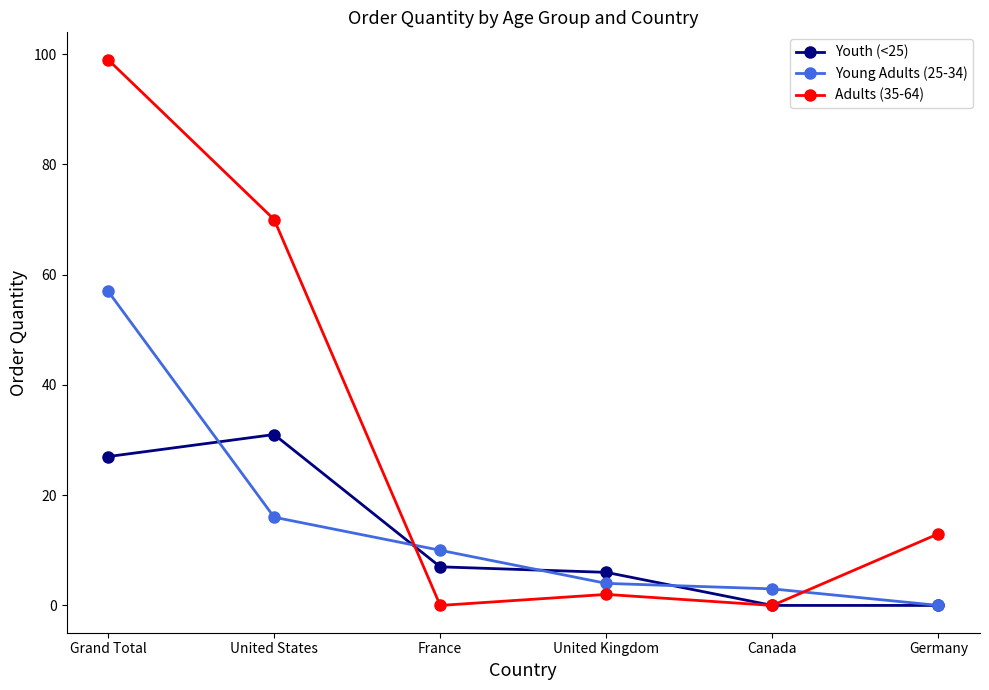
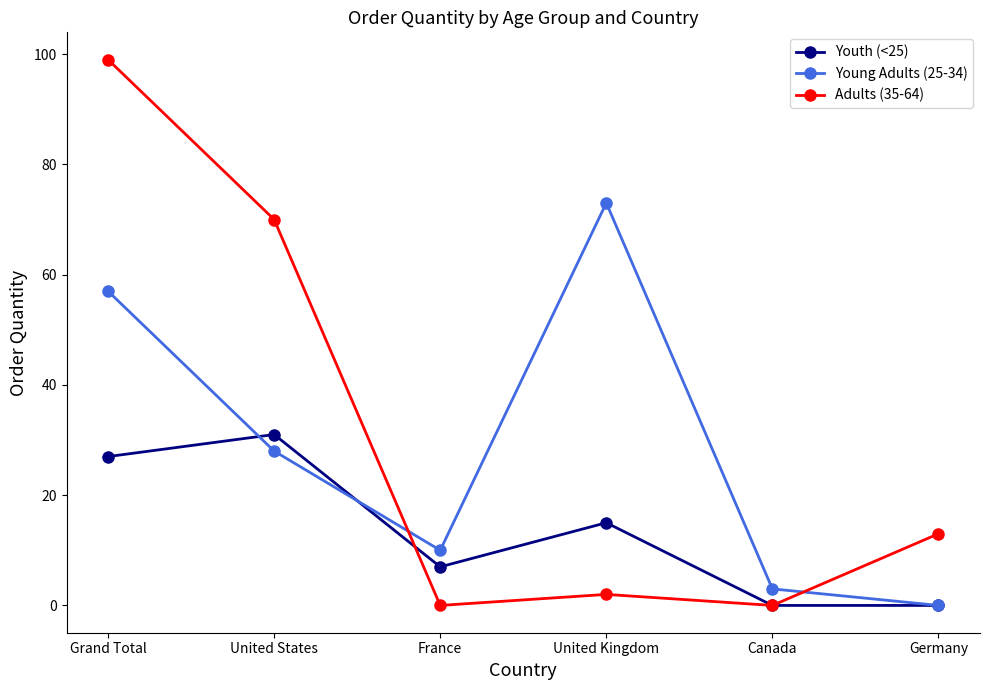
  {
    "Youth (<25)": {
      "Grand Total": 27,
      "United States": 31,
      "France": 7,
-     "United Kingdom": 6
+     "United Kingdom": 15
    },
    "Young Adults (25-34)": {
      "Grand Total": 57,
-     "United States": 16,
+     "United States": 28,
      "France": 10,
-     "United Kingdom": 4,
+     "United Kingdom": 73,
      "Canada": 3
    },
    "Adults (35-64)": {
      "Grand Total": 99,
      "United States": 70,
      "France": 0,
      "United Kingdom": 2,
      "Germany": 13
    }
  }
